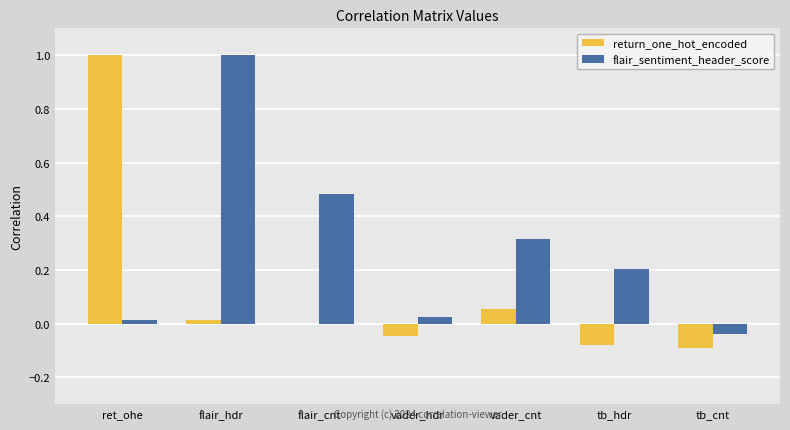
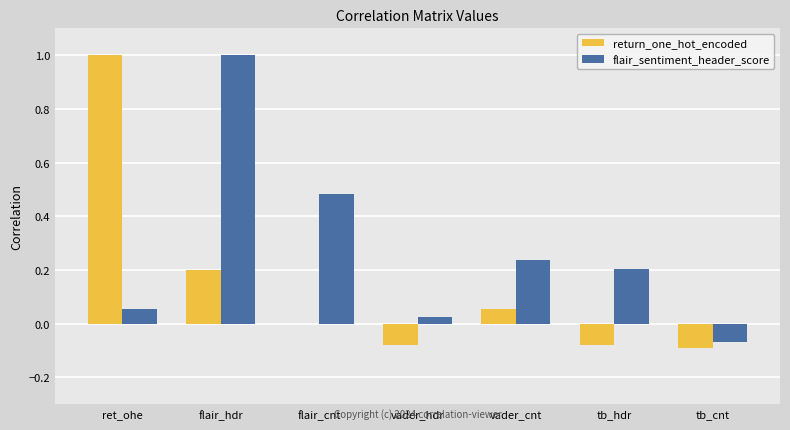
  {
    "return_one_hot_encoded": {
      "ret_ohe": 1.00,
-     "flair_hdr": 0.01,
-     "vader_hdr": -0.05,
+     "flair_hdr": 0.20,
+     "vader_hdr": -0.08,
      "vader_cnt": 0.06,
      "tb_hdr": -0.08,
      "tb_cnt": -0.09
    },
    "flair_sentiment_header_score": {
-     "ret_ohe": 0.01,
+     "ret_ohe": 0.06,
      "flair_hdr": 1.00,
      "flair_cnt": 0.48,
      "vader_hdr": 0.02,
-     "vader_cnt": 0.31,
+     "vader_cnt": 0.24,
      "tb_hdr": 0.21,
-     "tb_cnt": -0.04
+     "tb_cnt": -0.07
    }
  }
